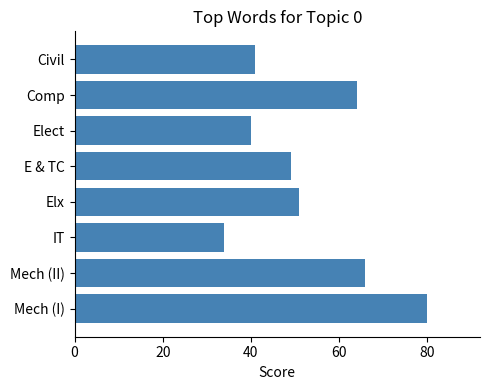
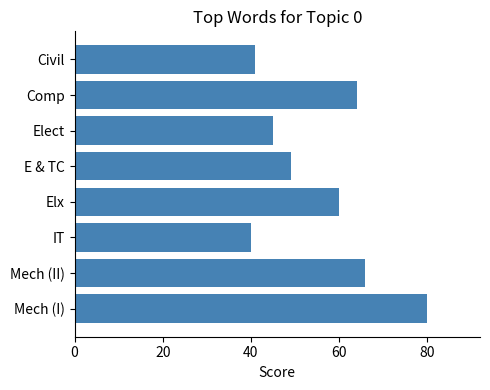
  {
    "Civil": 41,
    "Comp": 64,
-   "Elect": 40,
+   "Elect": 45,
    "E & TC": 49,
-   "Elx": 51,
-   "IT": 34,
+   "Elx": 60,
+   "IT": 40,
    "Mech (II)": 66,
    "Mech (I)": 80
  }
